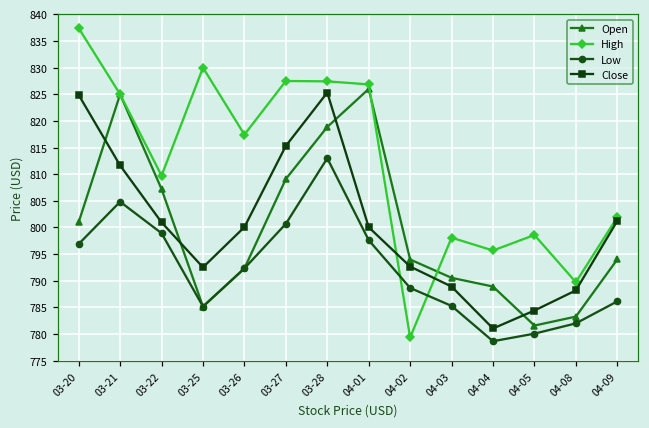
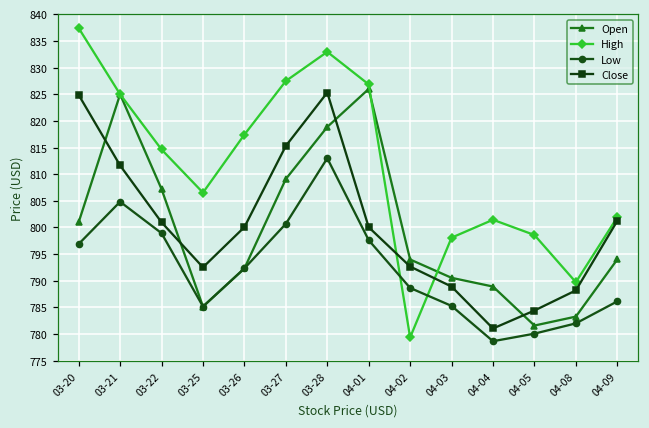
  {
    "High": {
      "03-20": 837,
-     "03-22": 810,
-     "03-25": 830,
+     "03-22": 815,
+     "03-25": 807,
      "03-26": 817,
      "03-27": 827,
-     "03-28": 827,
+     "03-28": 833,
      "04-01": 827,
      "04-02": 779,
      "04-03": 798,
-     "04-04": 796,
+     "04-04": 801,
      "04-05": 799,
      "04-08": 790,
      "04-09": 802
    }
  }
